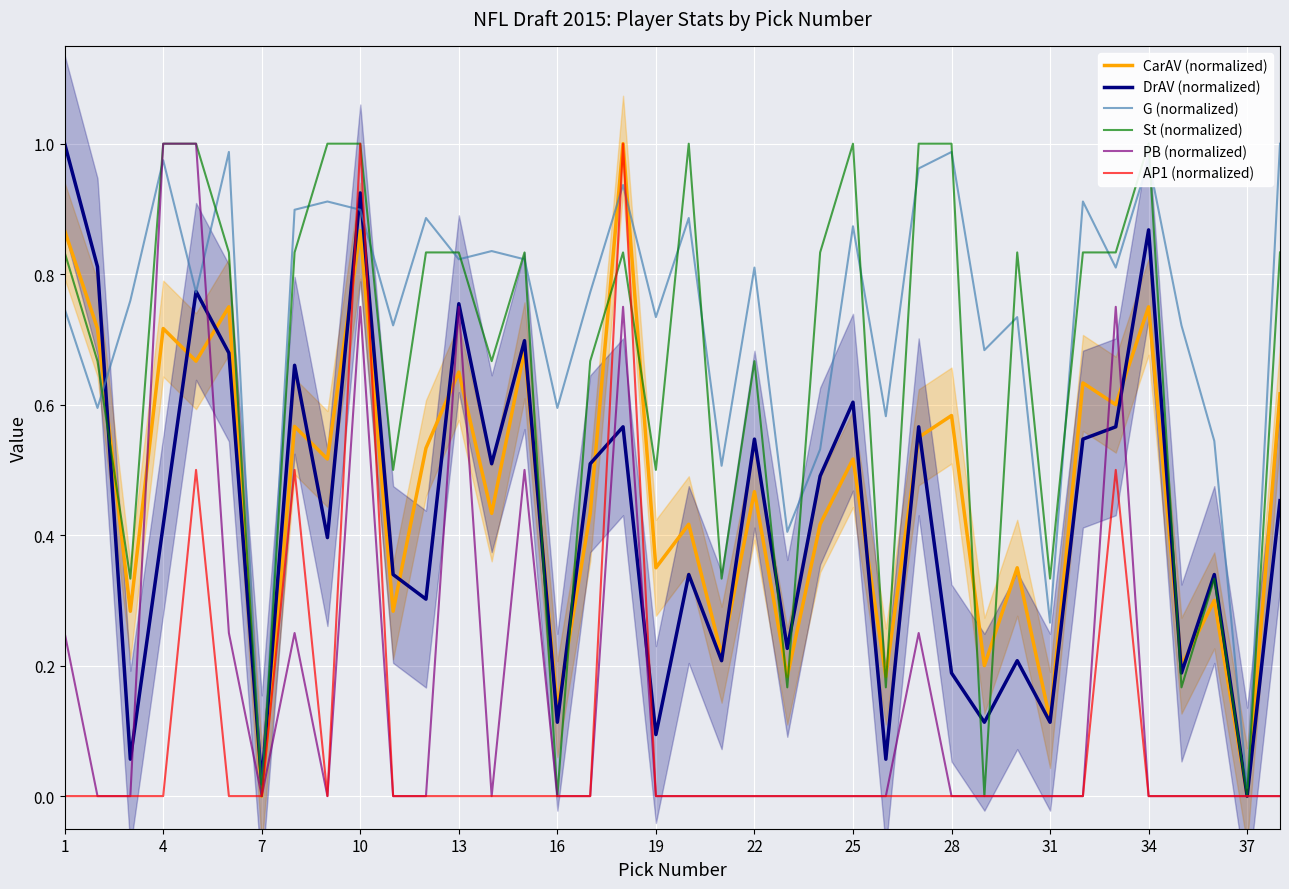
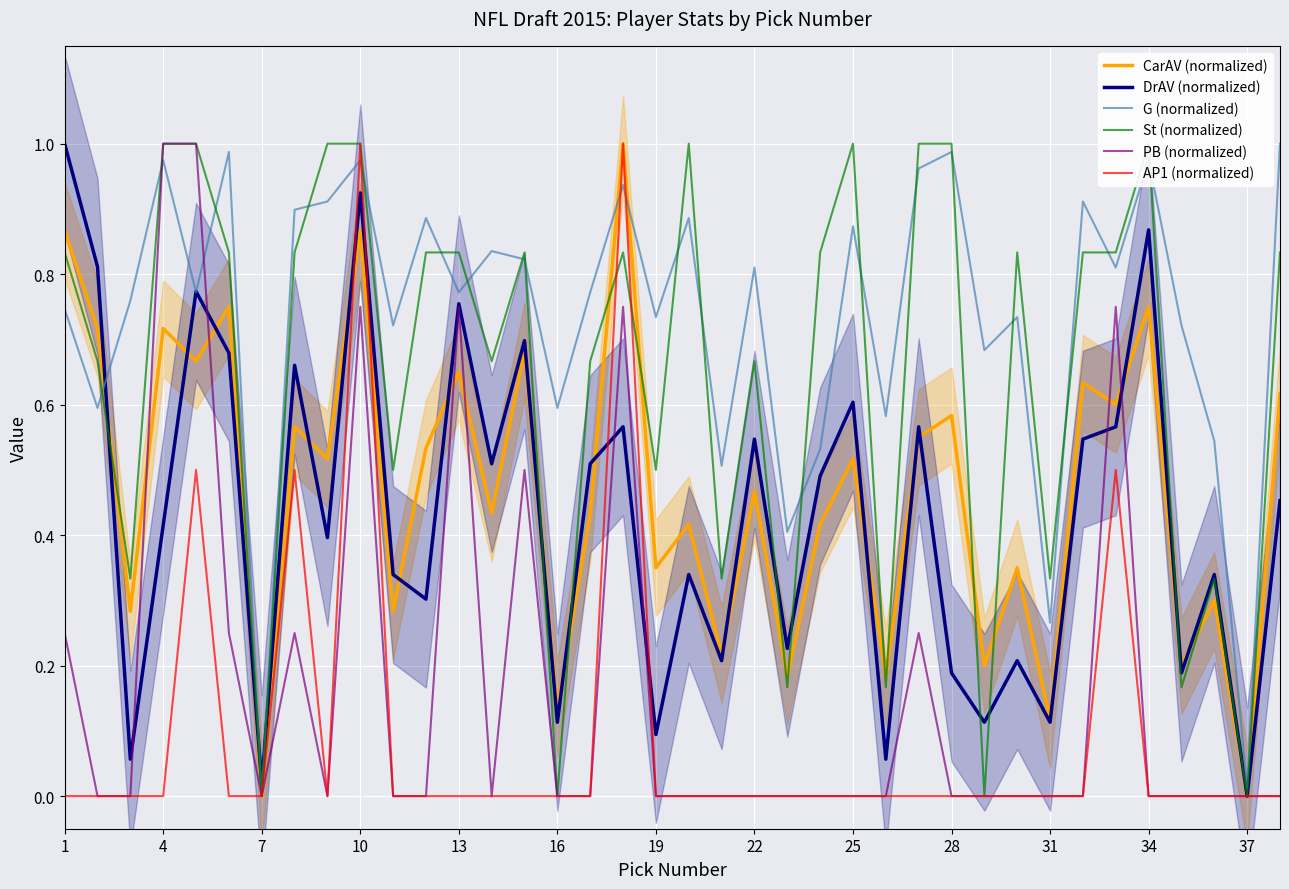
  {
    "G (normalized)": {
      "1": 0.75,
      "4": 0.97,
-     "10": 0.90,
-     "13": 0.82,
+     "10": 0.97,
+     "13": 0.77,
      "16": 0.59,
      "19": 0.73,
      "22": 0.81,
      "25": 0.87,
      "28": 0.99,
      "31": 0.27,
      "37": 0.01
    },
    "St (normalized)": {
      "1": 0.83,
      "13": 0.83,
      "19": 0.50,
      "22": 0.67,
      "25": 1.00,
      "28": 1.00,
      "31": 0.33
    },
    "PB (normalized)": {
      "1": 0.25,
      "10": 0.75,
      "13": 0.75
    },
    "AP1 (normalized)": {
      "1": 0.00,
      "4": 0.00,
      "13": 0.00
    }
  }
